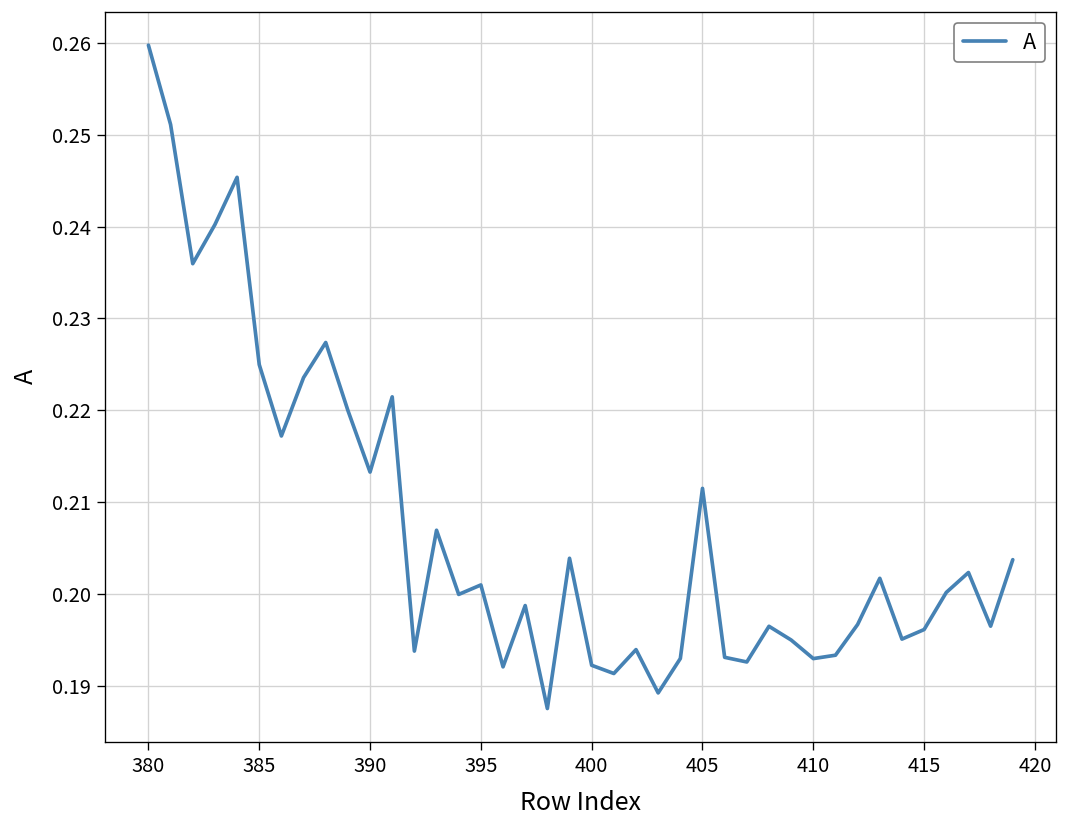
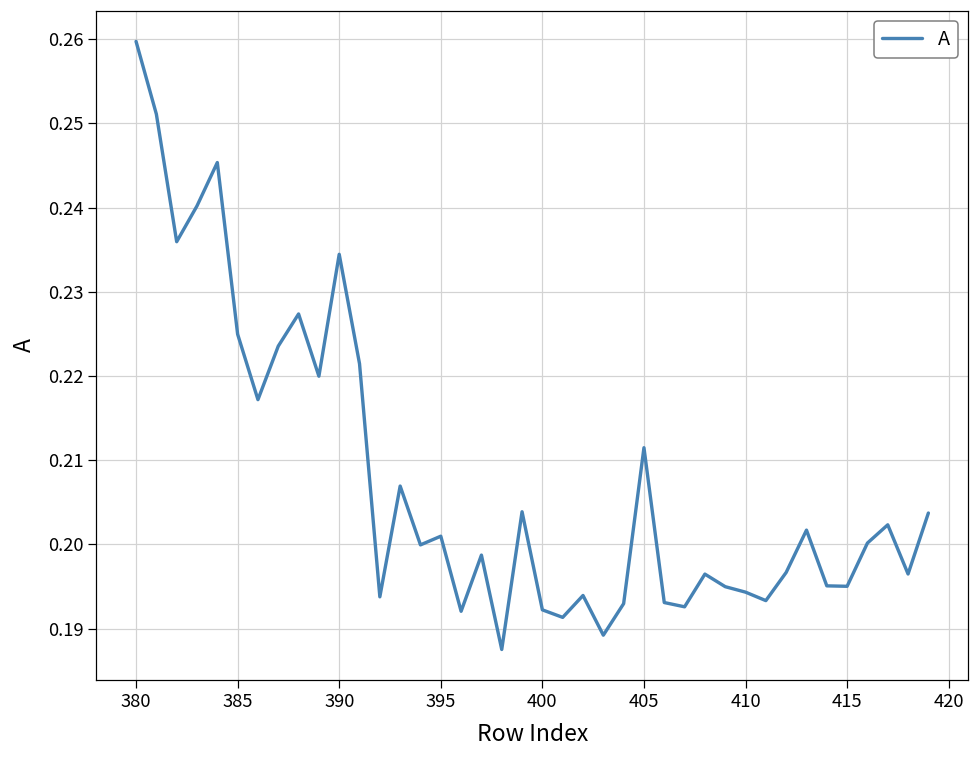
  {
    "380": 0.260,
    "385": 0.225,
-   "390": 0.213,
+   "390": 0.234,
    "395": 0.201,
    "400": 0.192,
    "405": 0.211,
-   "410": 0.193,
-   "415": 0.196
+   "410": 0.194,
+   "415": 0.195
  }
